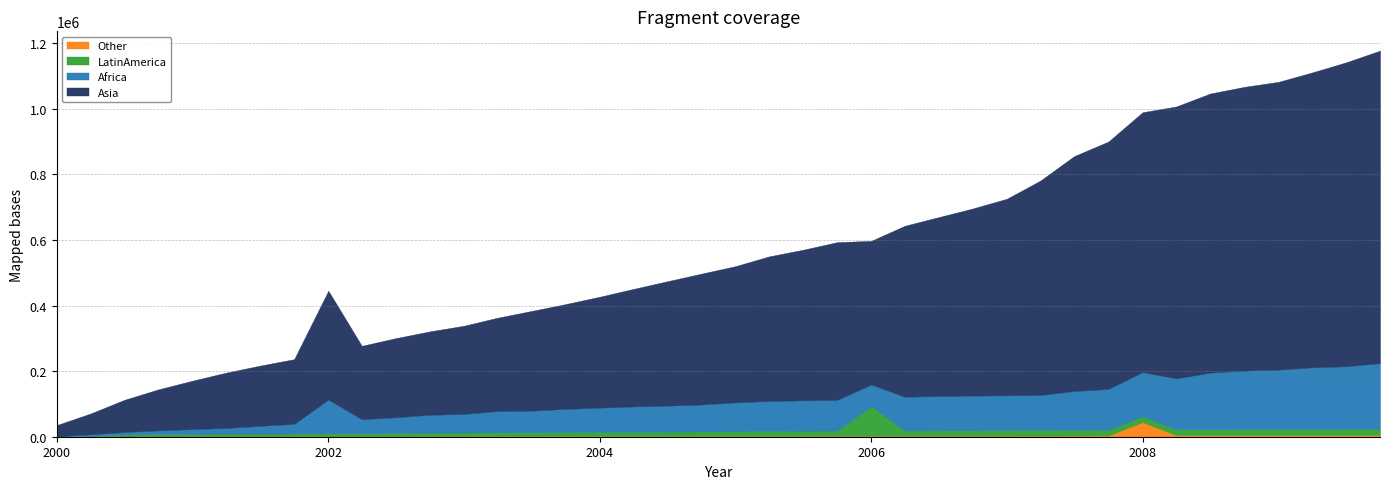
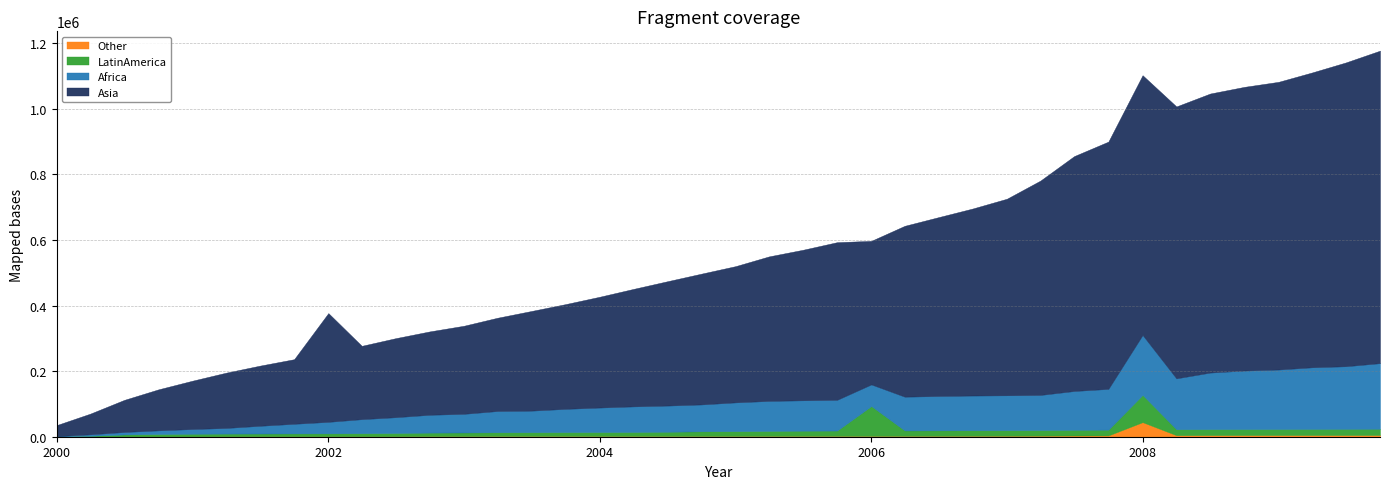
  {
    "Other": {
      "2008": 40000
    },
    "LatinAmerica": {
      "2002": 10000,
      "2004": 10000,
      "2006": 90000,
-     "2008": 20000
+     "2008": 80000
    },
    "Africa": {
-     "2002": 100000,
+     "2002": 40000,
      "2004": 70000,
      "2006": 70000,
-     "2008": 130000
+     "2008": 180000
    },
    "Asia": {
      "2000": 30000,
      "2002": 330000,
      "2004": 340000,
      "2006": 440000,
      "2008": 790000
    }
  }
